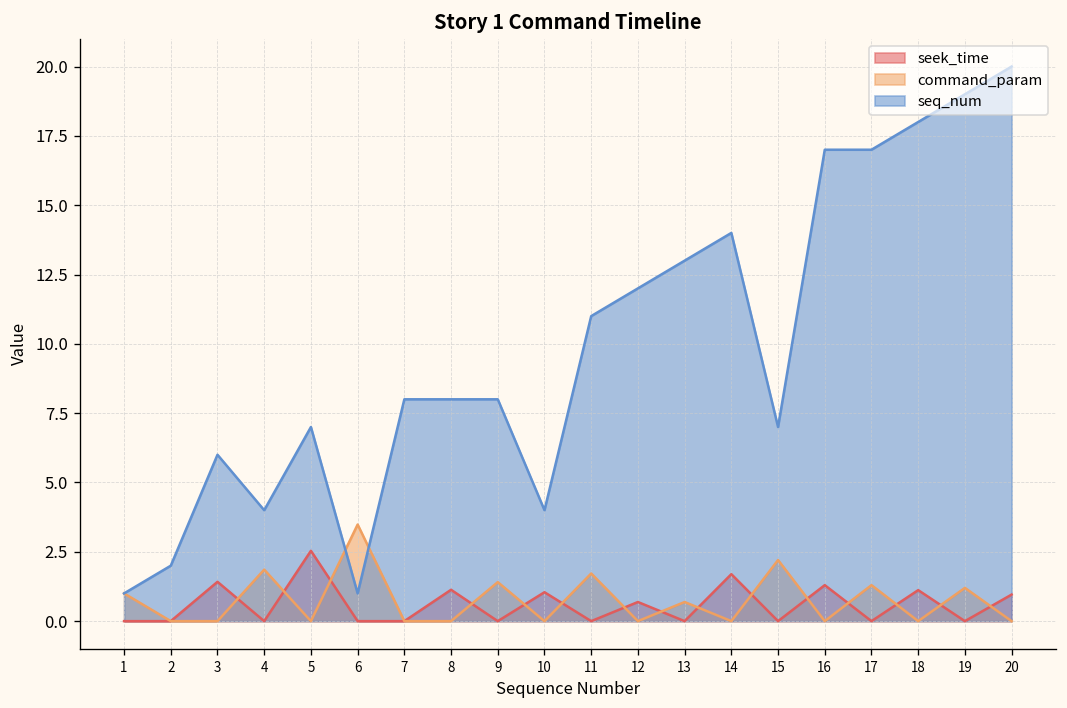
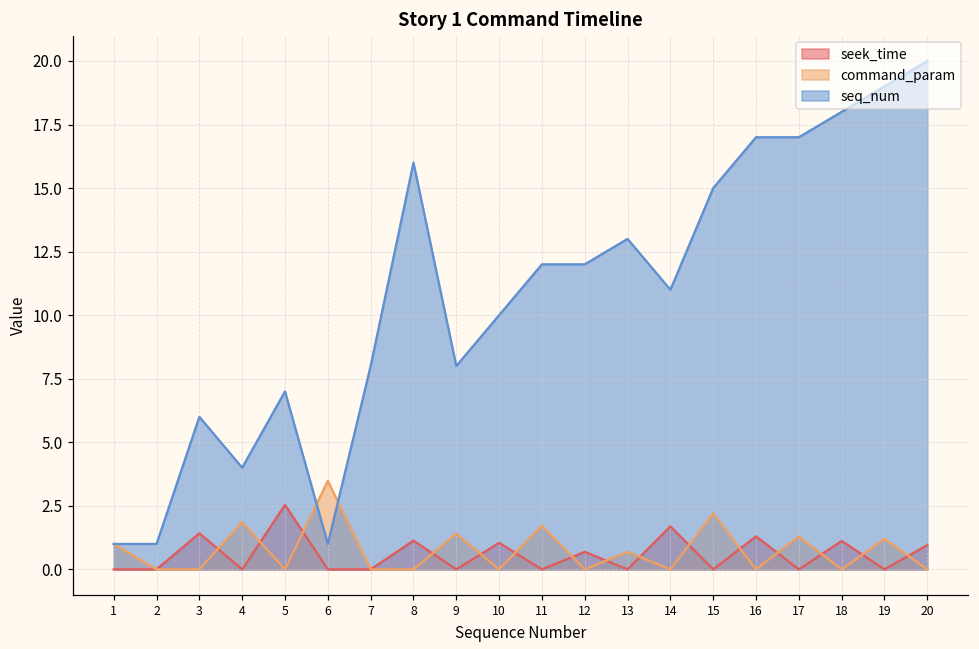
  {
    "seq_num": {
-     "2": 2,
+     "2": 1,
      "3": 6,
      "4": 4,
      "5": 7,
      "6": 1,
      "7": 8,
-     "8": 8,
+     "8": 16,
      "9": 8,
-     "10": 4,
-     "11": 11,
+     "10": 10,
+     "11": 12,
      "12": 12,
      "13": 13,
-     "14": 14,
-     "15": 7,
+     "14": 11,
+     "15": 15,
      "16": 17,
      "17": 17,
      "18": 18
    }
  }
